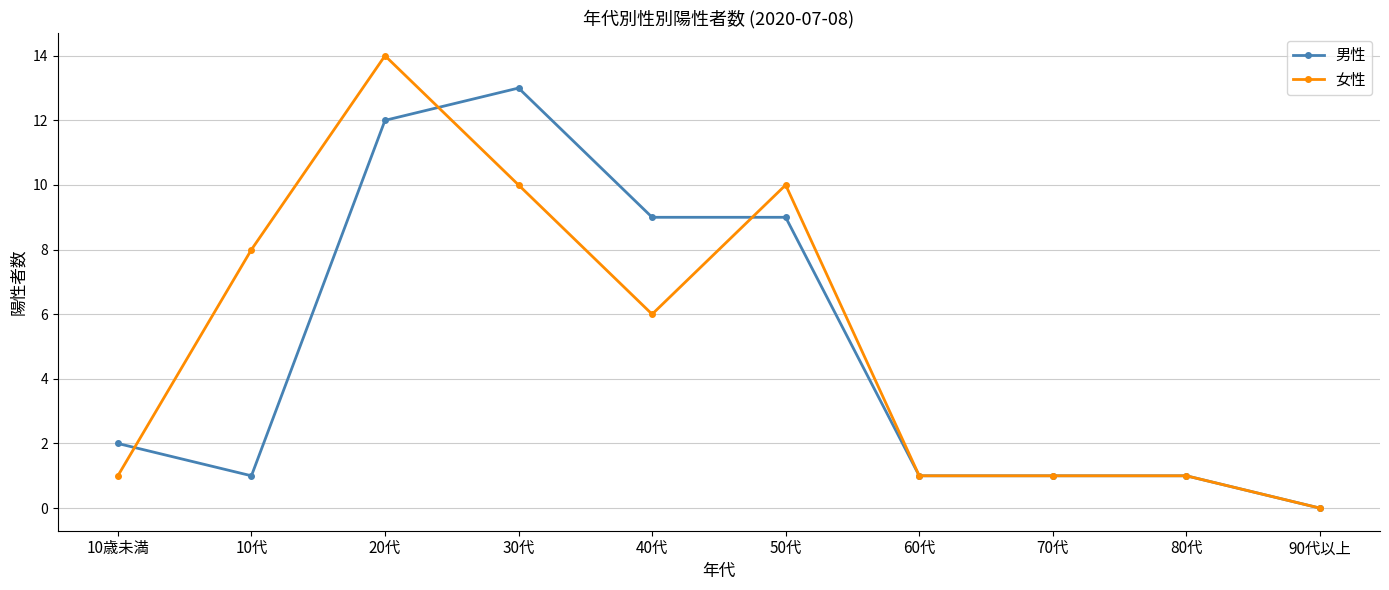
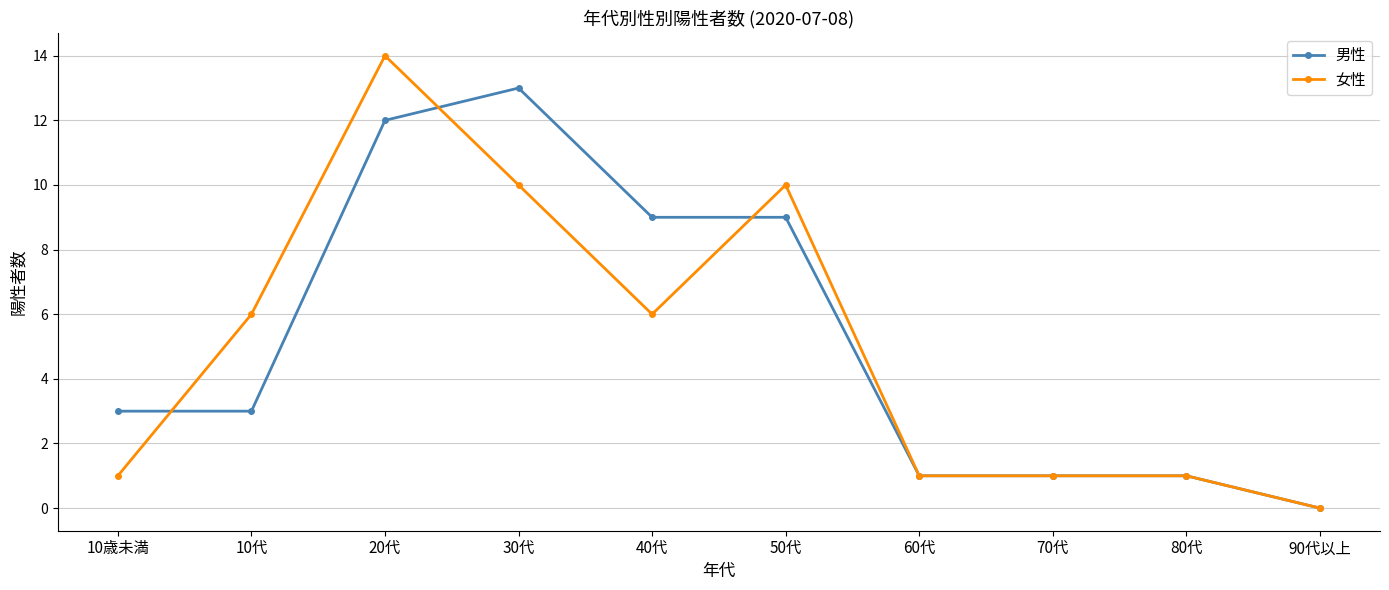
  {
    "男性": {
-     "10歳未満": 2,
-     "10代": 1,
+     "10歳未満": 3,
+     "10代": 3,
      "20代": 12,
      "30代": 13,
      "40代": 9,
      "50代": 9
    },
    "女性": {
      "10歳未満": 1,
-     "10代": 8,
+     "10代": 6,
      "20代": 14,
      "30代": 10,
      "40代": 6,
      "50代": 10
    }
  }
